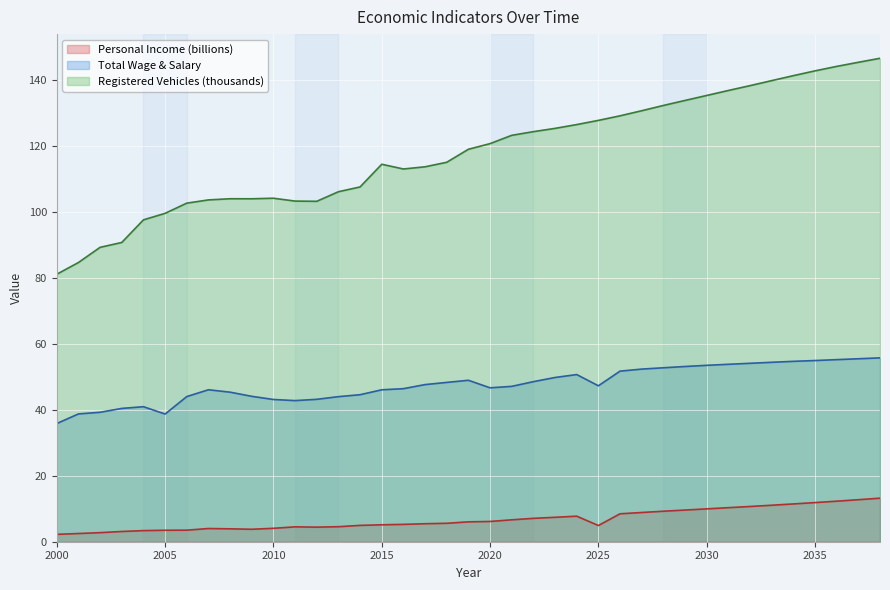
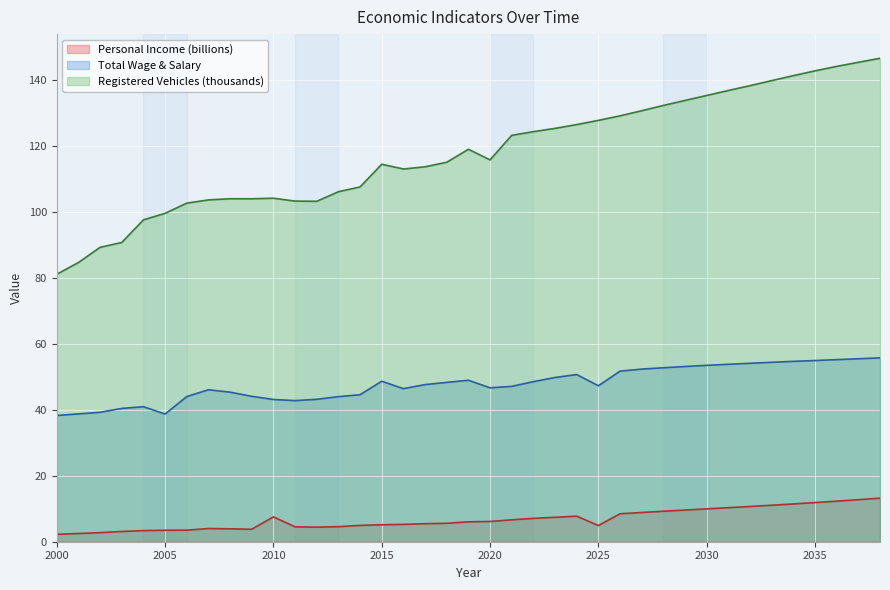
  {
    "Personal Income (billions)": {
      "2000": 2,
      "2005": 3,
-     "2010": 4,
+     "2010": 8,
      "2015": 5,
      "2020": 6,
      "2025": 5,
      "2030": 10,
      "2035": 12
    },
    "Total Wage & Salary": {
-     "2000": 36,
+     "2000": 38,
      "2005": 39,
      "2010": 43,
-     "2015": 46,
+     "2015": 49,
      "2020": 47,
      "2025": 47,
      "2030": 54,
      "2035": 55
    },
    "Registered Vehicles (thousands)": {
      "2000": 81,
      "2005": 100,
      "2010": 104,
      "2015": 115,
-     "2020": 121,
+     "2020": 116,
      "2025": 128,
      "2030": 135,
      "2035": 143
    }
  }
